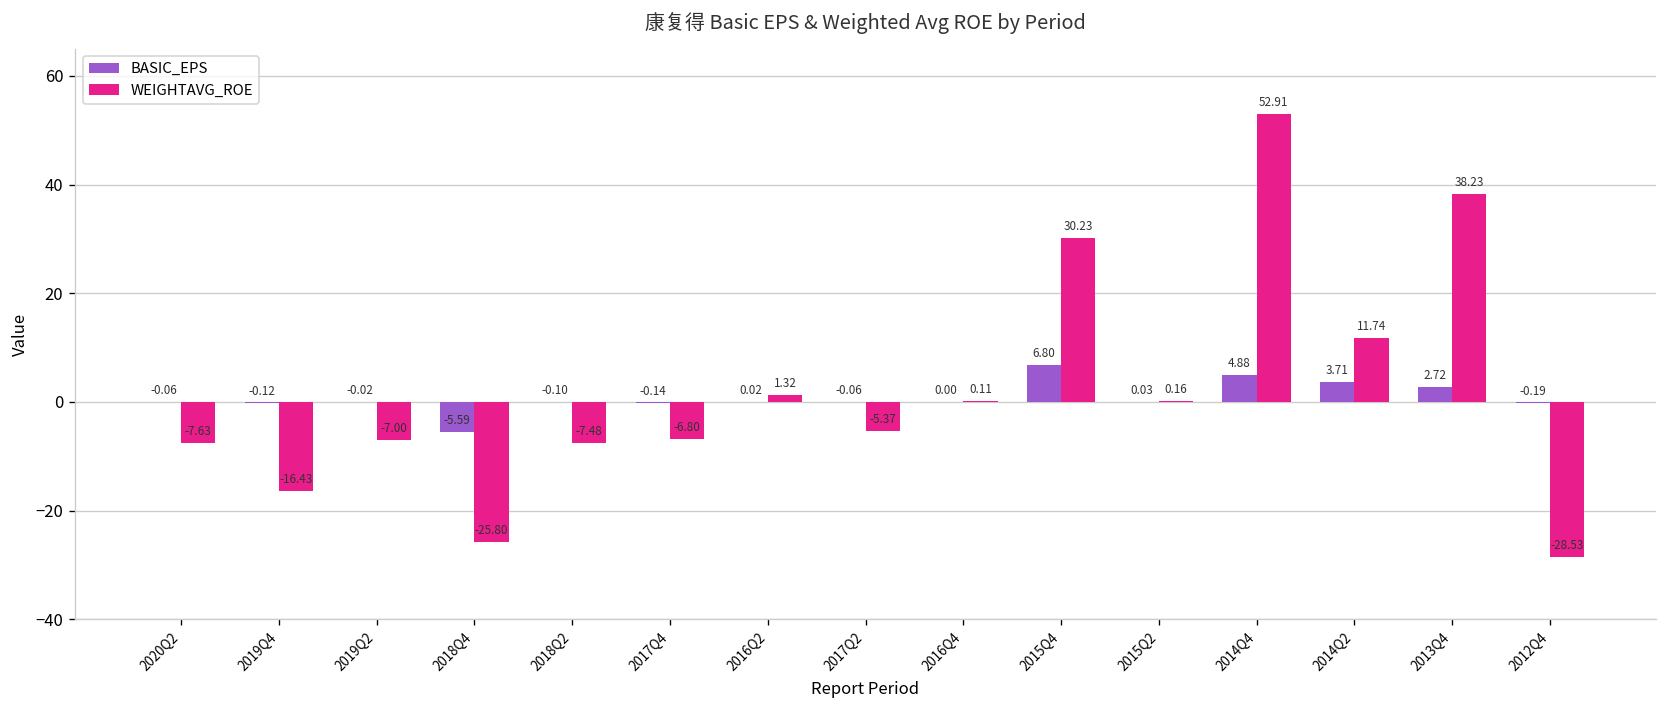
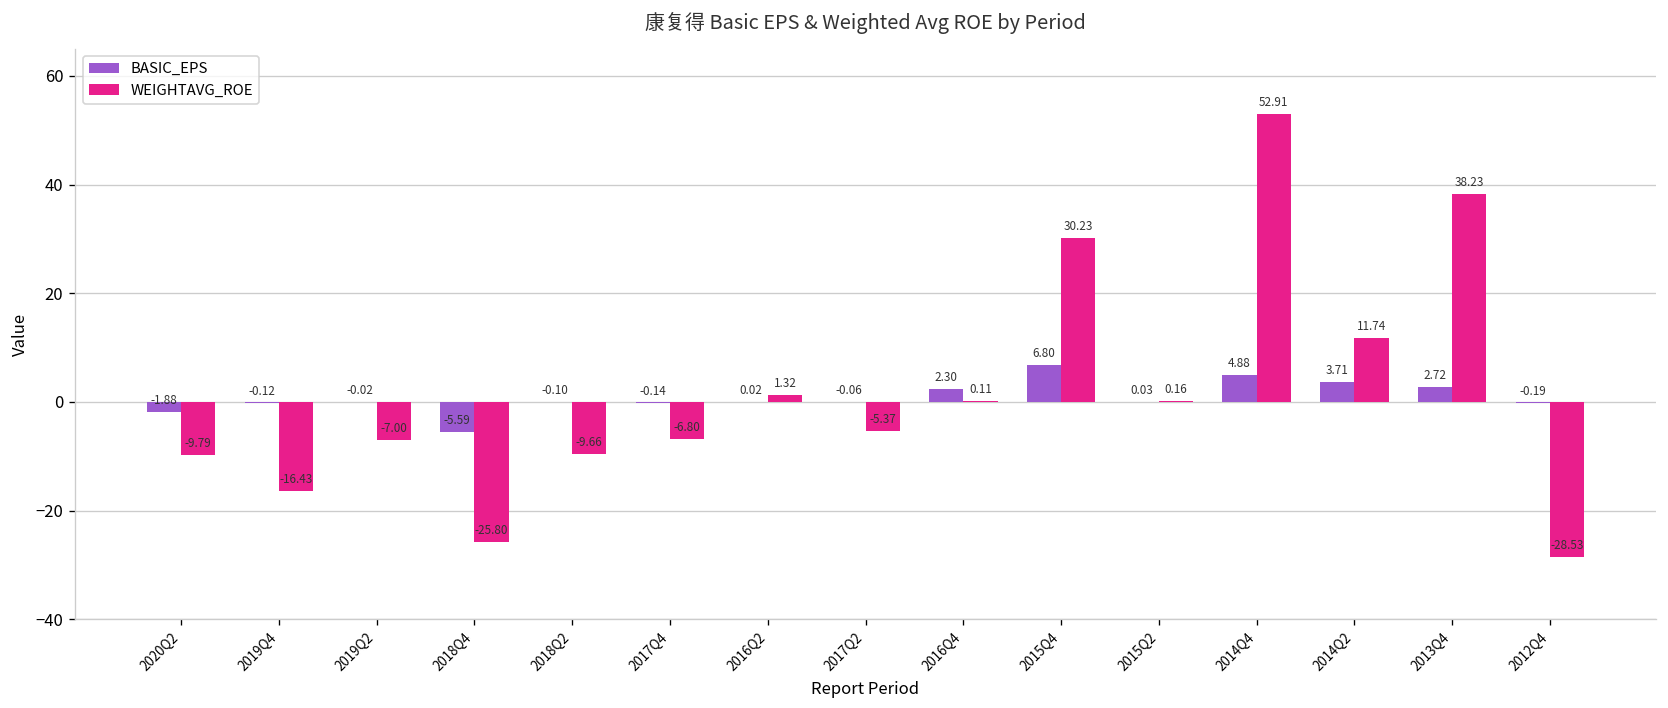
  {
    "BASIC_EPS": {
-     "2020Q2": -0.06,
+     "2020Q2": -1.88,
      "2019Q4": -0.12,
      "2019Q2": -0.02,
      "2018Q4": -5.59,
      "2018Q2": -0.10,
      "2017Q4": -0.14,
      "2016Q2": 0.02,
      "2017Q2": -0.06,
-     "2016Q4": 0.00,
+     "2016Q4": 2.30,
      "2015Q4": 6.80,
      "2015Q2": 0.03,
      "2014Q4": 4.88,
      "2014Q2": 3.71,
      "2013Q4": 2.72,
      "2012Q4": -0.19
    },
    "WEIGHTAVG_ROE": {
-     "2020Q2": -7.63,
+     "2020Q2": -9.79,
      "2019Q4": -16.43,
      "2019Q2": -7.00,
      "2018Q4": -25.80,
-     "2018Q2": -7.48,
+     "2018Q2": -9.66,
      "2017Q4": -6.80,
      "2016Q2": 1.32,
      "2017Q2": -5.37,
      "2016Q4": 0.11,
      "2015Q4": 30.23,
      "2015Q2": 0.16,
      "2014Q4": 52.91,
      "2014Q2": 11.74,
      "2013Q4": 38.23,
      "2012Q4": -28.53
    }
  }
